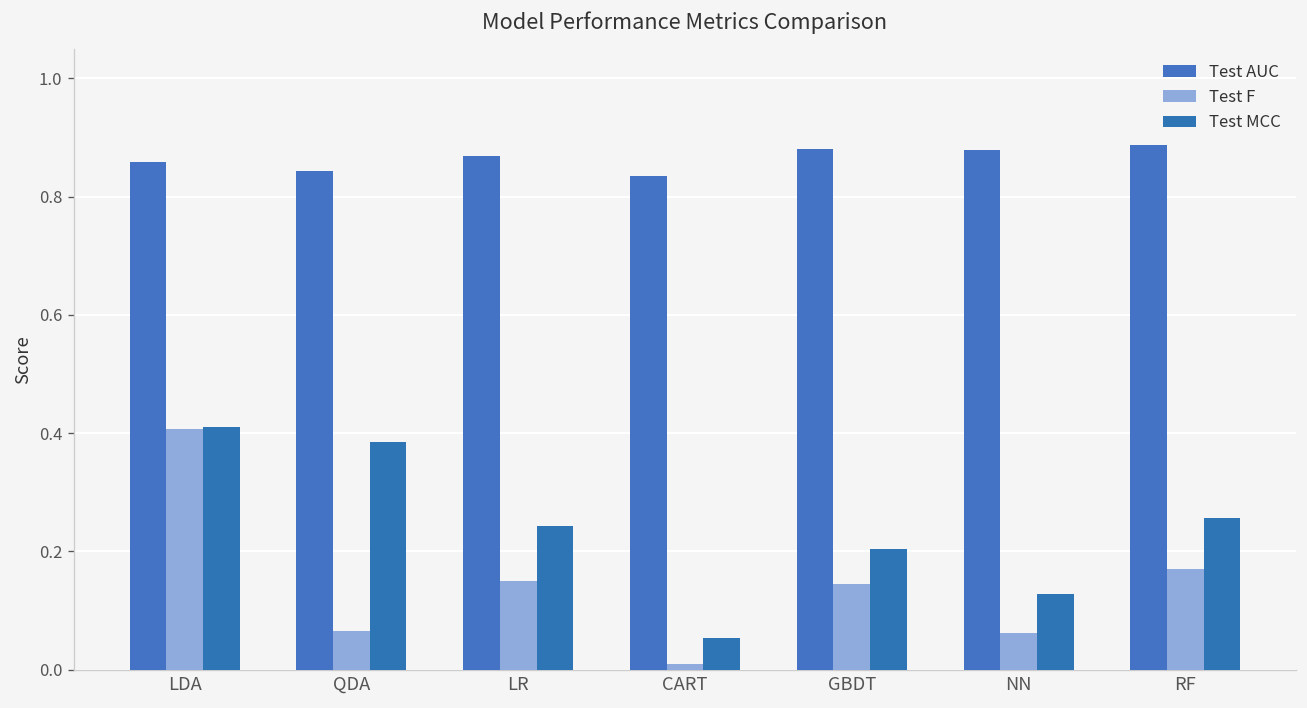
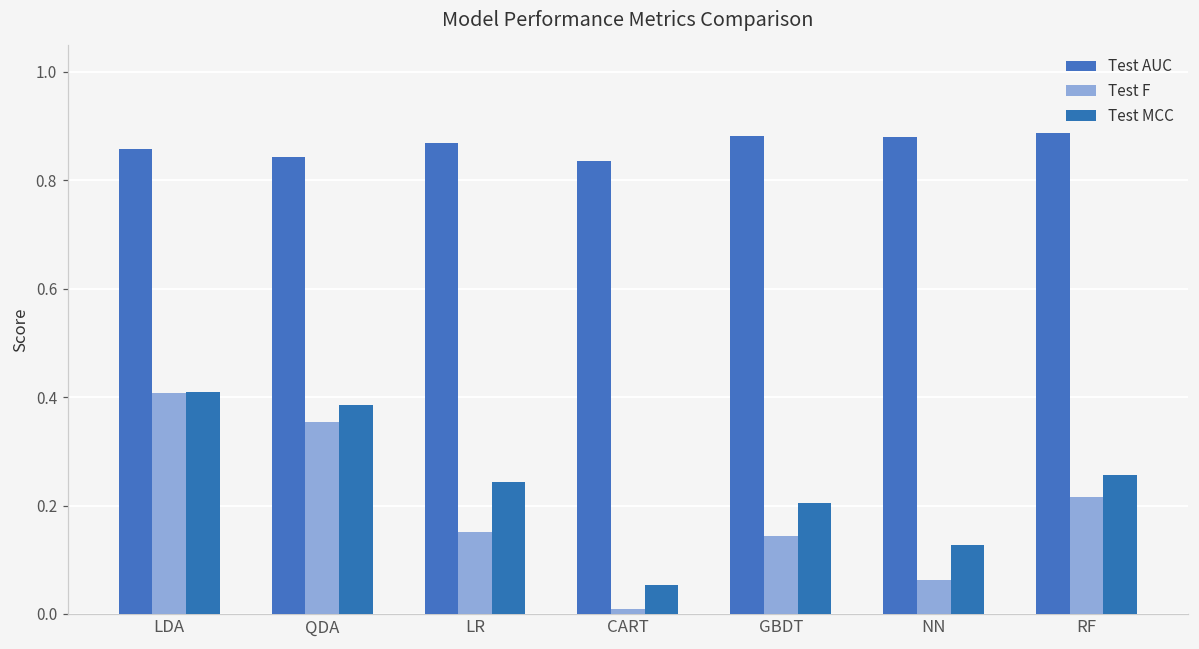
  {
    "Test F": {
      "LDA": 0.41,
-     "QDA": 0.06,
+     "QDA": 0.35,
      "LR": 0.15,
      "CART": 0.01,
      "GBDT": 0.14,
      "NN": 0.06,
-     "RF": 0.17
+     "RF": 0.22
    }
  }
